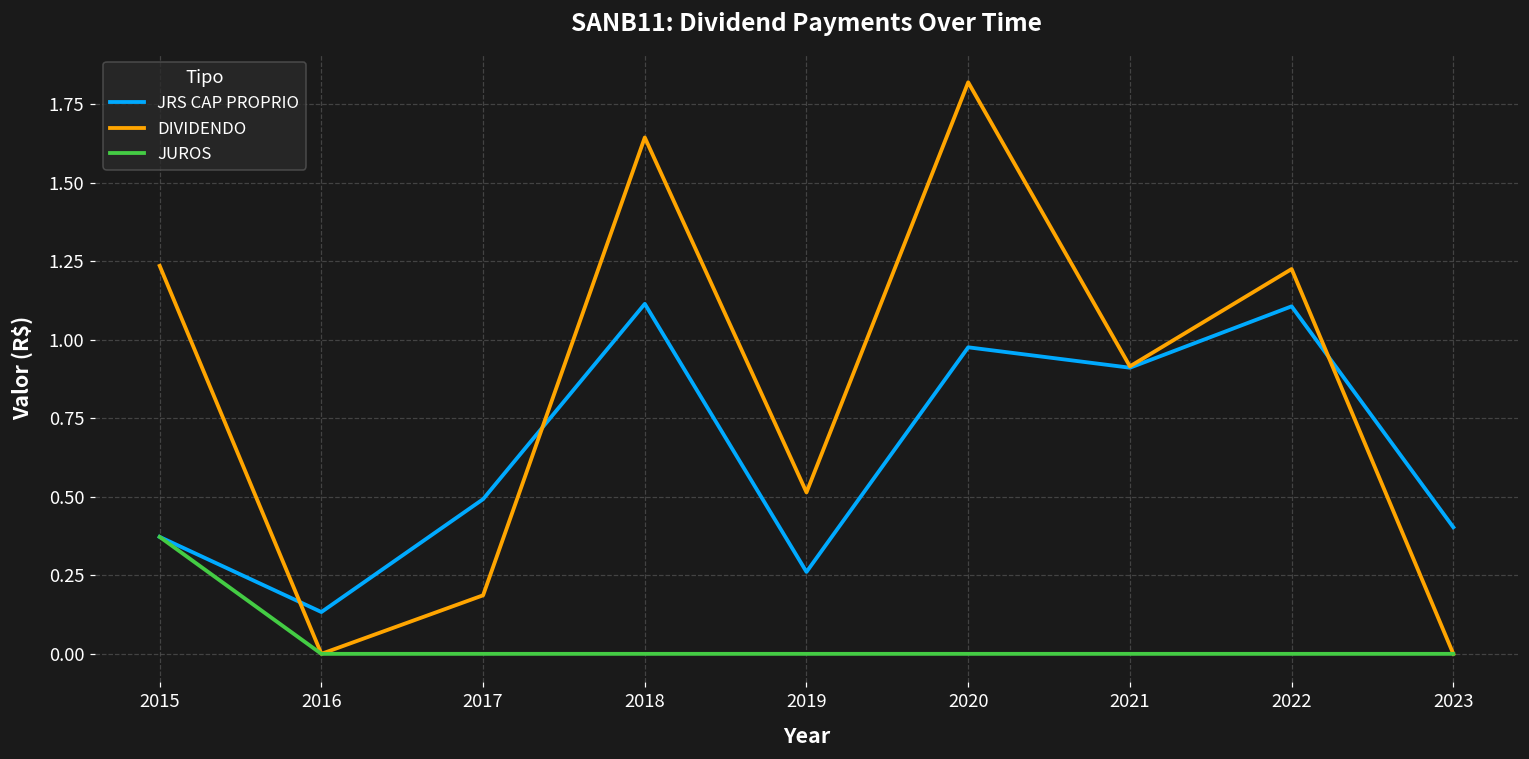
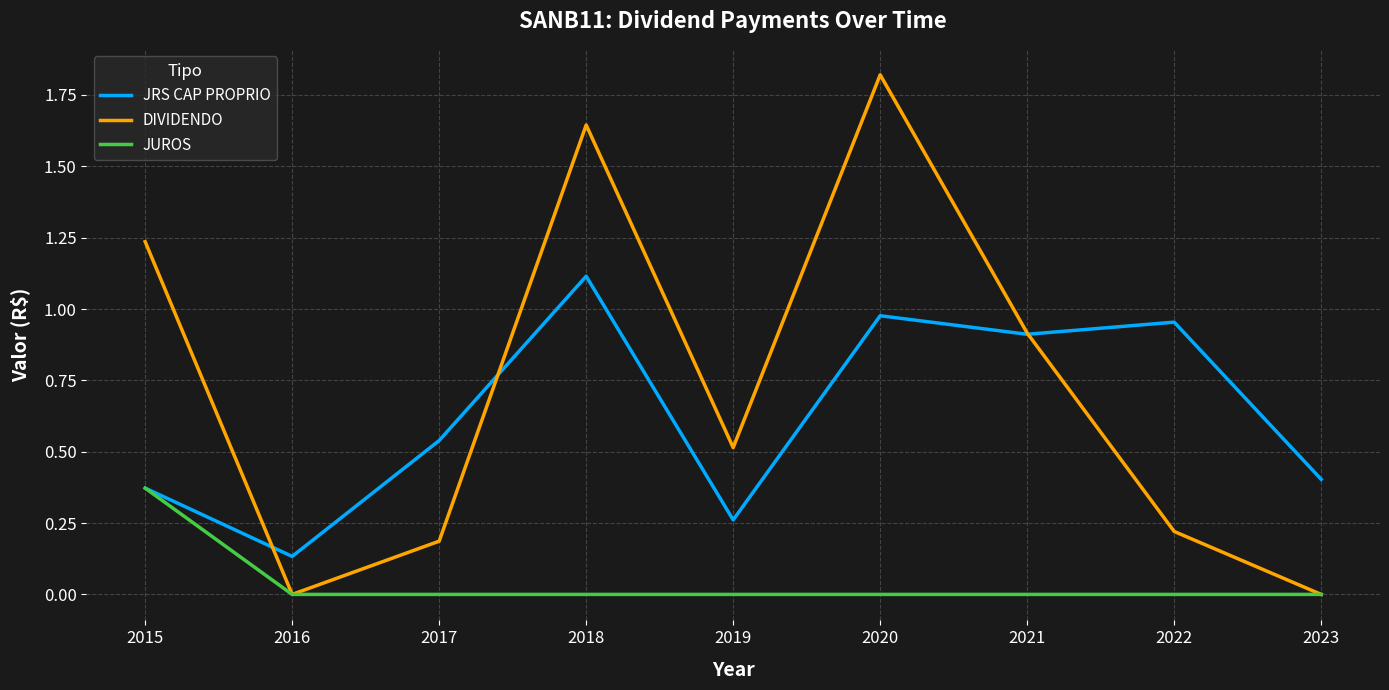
  {
    "JRS CAP PROPRIO": {
      "2016": 0.13,
-     "2017": 0.49,
+     "2017": 0.54,
      "2018": 1.11,
      "2019": 0.26,
      "2020": 0.98,
-     "2022": 1.11,
+     "2022": 0.95,
      "2023": 0.40
    },
    "DIVIDENDO": {
      "2015": 1.24,
      "2017": 0.19,
      "2018": 1.64,
      "2019": 0.51,
      "2020": 1.82,
-     "2022": 1.23
+     "2022": 0.22
    },
    "JUROS": {
      "2017": 0.00,
      "2018": 0.00,
      "2019": 0.00,
      "2020": 0.00,
      "2021": 0.00,
      "2022": 0.00
    }
  }
